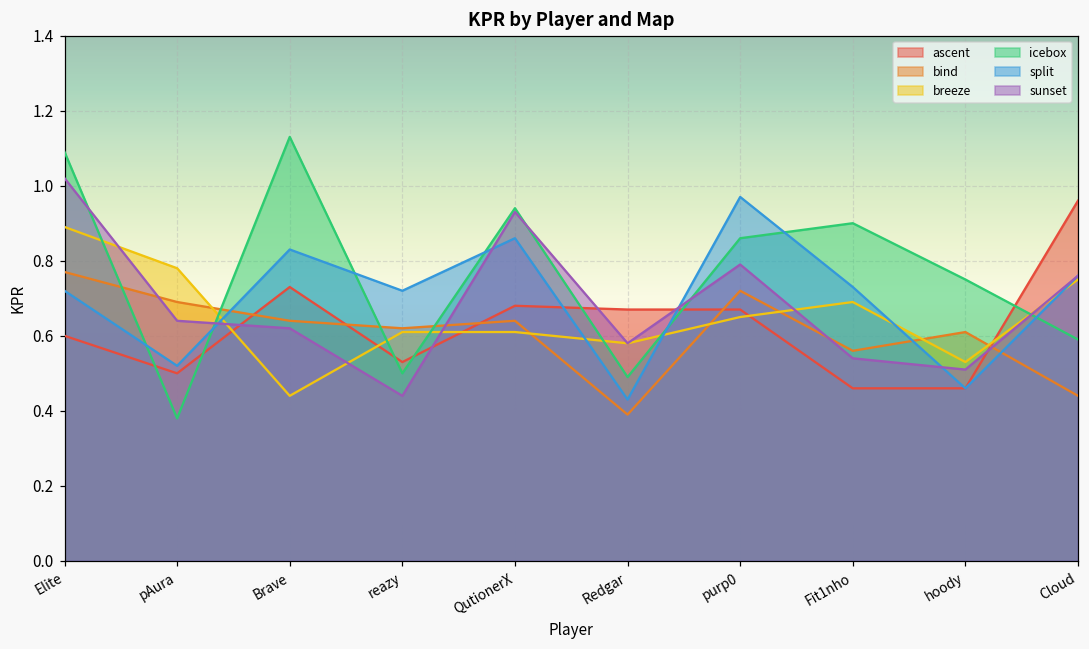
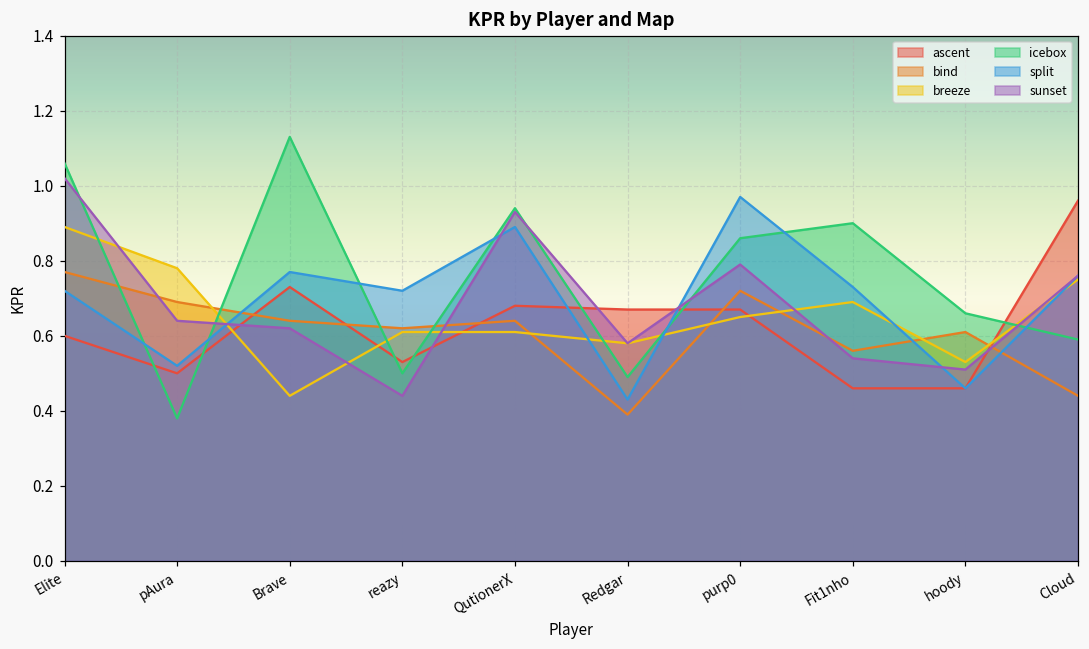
  {
    "icebox": {
-     "Elite": 1.09,
+     "Elite": 1.06,
      "pAura": 0.38,
      "Brave": 1.13,
      "reazy": 0.50,
      "QutionerX": 0.94,
      "Redgar": 0.49,
      "purp0": 0.86,
      "Fit1nho": 0.90,
-     "hoody": 0.75,
+     "hoody": 0.66,
      "Cloud": 0.59
    },
    "split": {
      "Elite": 0.72,
      "pAura": 0.52,
-     "Brave": 0.83,
+     "Brave": 0.77,
      "reazy": 0.72,
-     "QutionerX": 0.86,
+     "QutionerX": 0.89,
      "Redgar": 0.43,
      "purp0": 0.97,
      "Fit1nho": 0.73
    },
    "sunset": {
      "Elite": 1.02,
      "pAura": 0.64,
      "Brave": 0.62,
      "reazy": 0.44,
      "QutionerX": 0.93,
      "purp0": 0.79,
      "Fit1nho": 0.54,
      "hoody": 0.51
    }
  }
